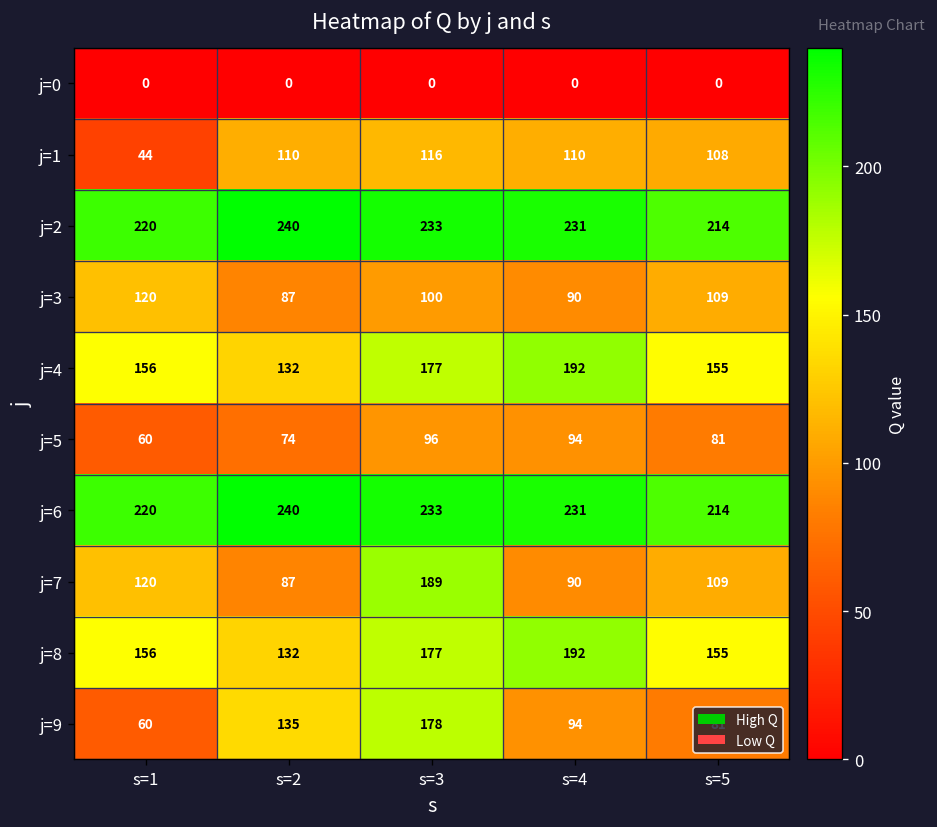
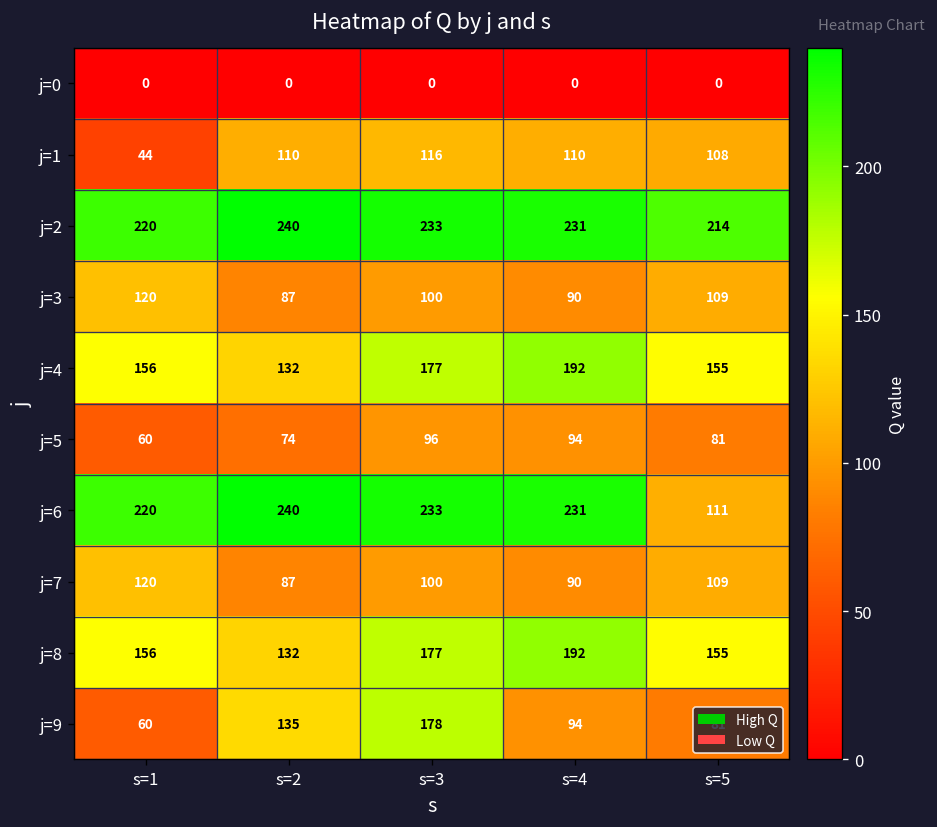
  {
    "j=0": {
      "s=1": 0,
      "s=2": 0,
      "s=3": 0,
      "s=4": 0,
      "s=5": 0
    },
    "j=1": {
      "s=1": 44,
      "s=2": 110,
      "s=3": 116,
      "s=4": 110,
      "s=5": 108
    },
    "j=2": {
      "s=1": 220,
      "s=2": 240,
      "s=3": 233,
      "s=4": 231,
      "s=5": 214
    },
    "j=3": {
      "s=1": 120,
      "s=2": 87,
      "s=3": 100,
      "s=4": 90,
      "s=5": 109
    },
    "j=4": {
      "s=1": 156,
      "s=2": 132,
      "s=3": 177,
      "s=4": 192,
      "s=5": 155
    },
    "j=5": {
      "s=1": 60,
      "s=2": 74,
      "s=3": 96,
      "s=4": 94,
      "s=5": 81
    },
    "j=6": {
      "s=1": 220,
      "s=2": 240,
      "s=3": 233,
      "s=4": 231,
-     "s=5": 214
+     "s=5": 111
    },
    "j=7": {
      "s=1": 120,
      "s=2": 87,
-     "s=3": 189,
+     "s=3": 100,
      "s=4": 90,
      "s=5": 109
    },
    "j=8": {
      "s=1": 156,
      "s=2": 132,
      "s=3": 177,
      "s=4": 192,
      "s=5": 155
    },
    "j=9": {
      "s=1": 60,
      "s=2": 135,
      "s=3": 178,
      "s=4": 94
    }
  }
